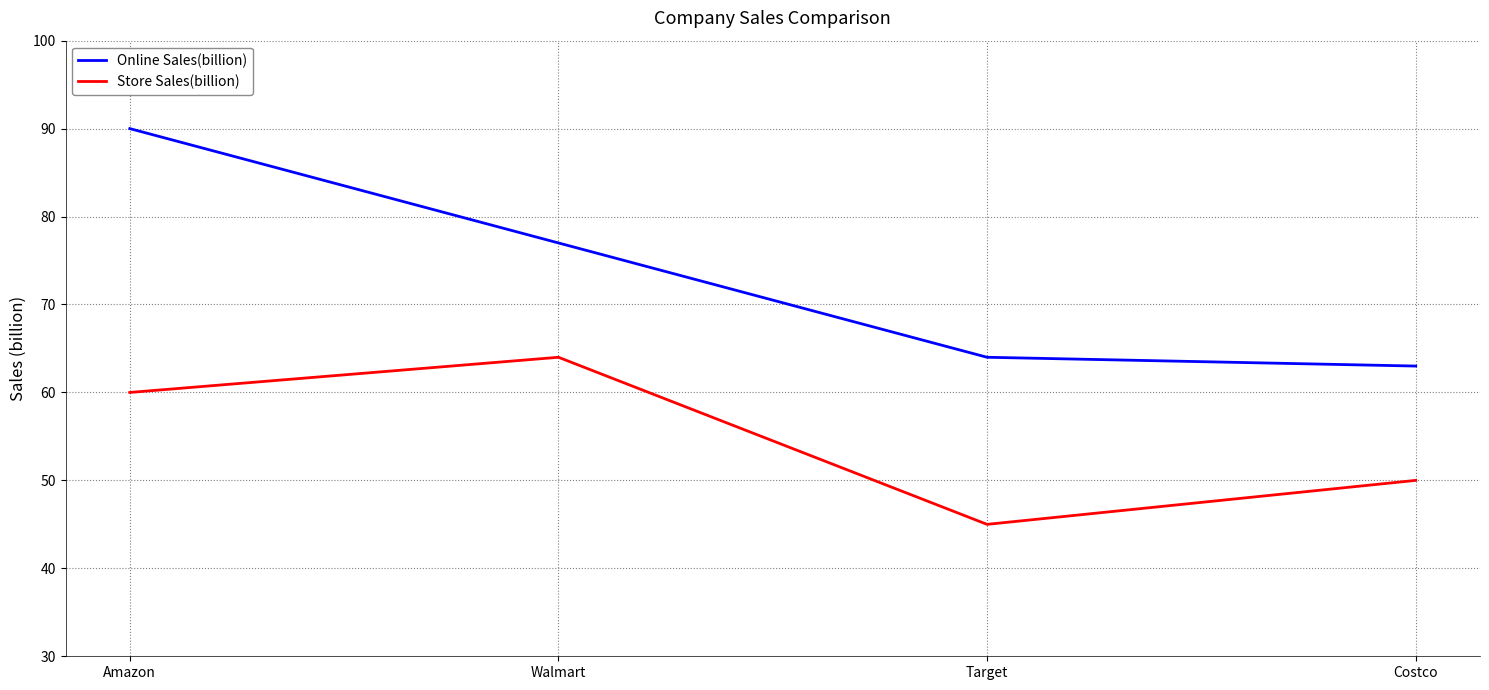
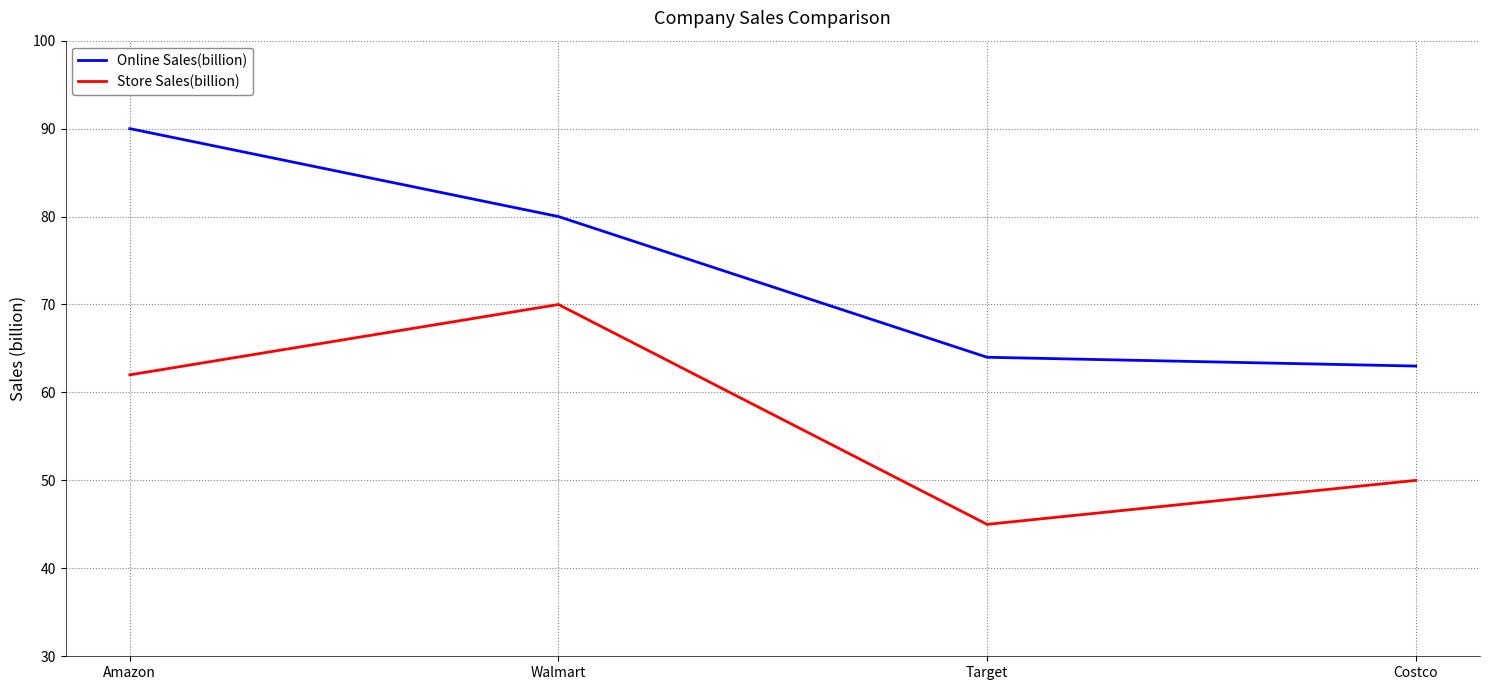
  {
    "Online Sales(billion)": {
      "Amazon": 90,
-     "Walmart": 77,
+     "Walmart": 80,
      "Target": 64,
      "Costco": 63
    },
    "Store Sales(billion)": {
-     "Amazon": 60,
-     "Walmart": 64,
+     "Amazon": 62,
+     "Walmart": 70,
      "Target": 45,
      "Costco": 50
    }
  }
